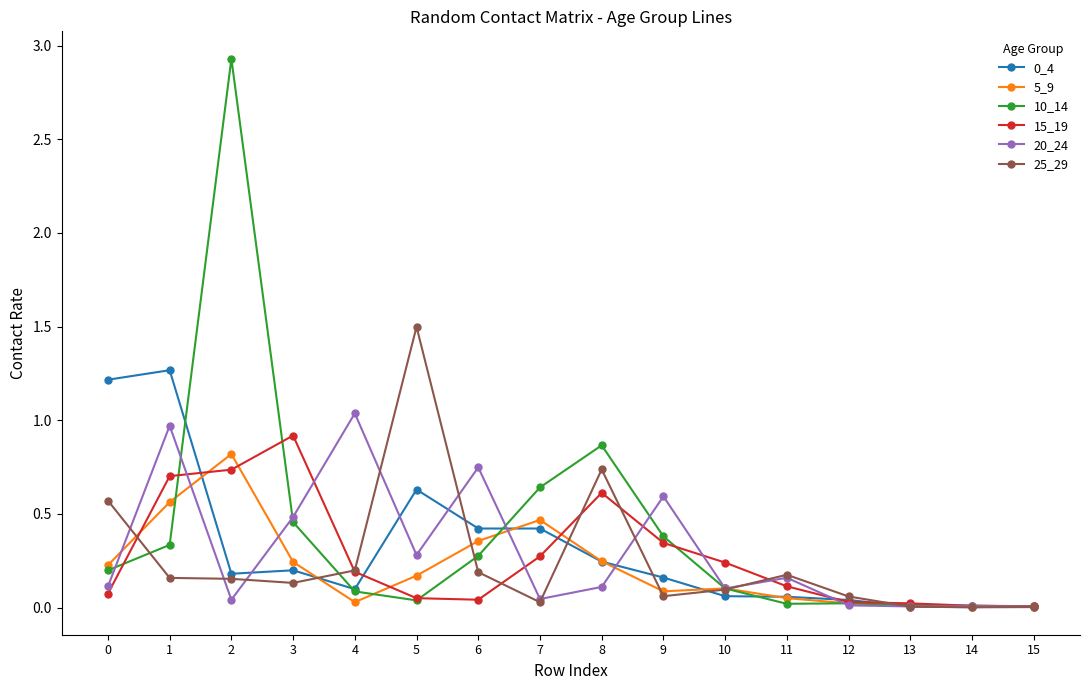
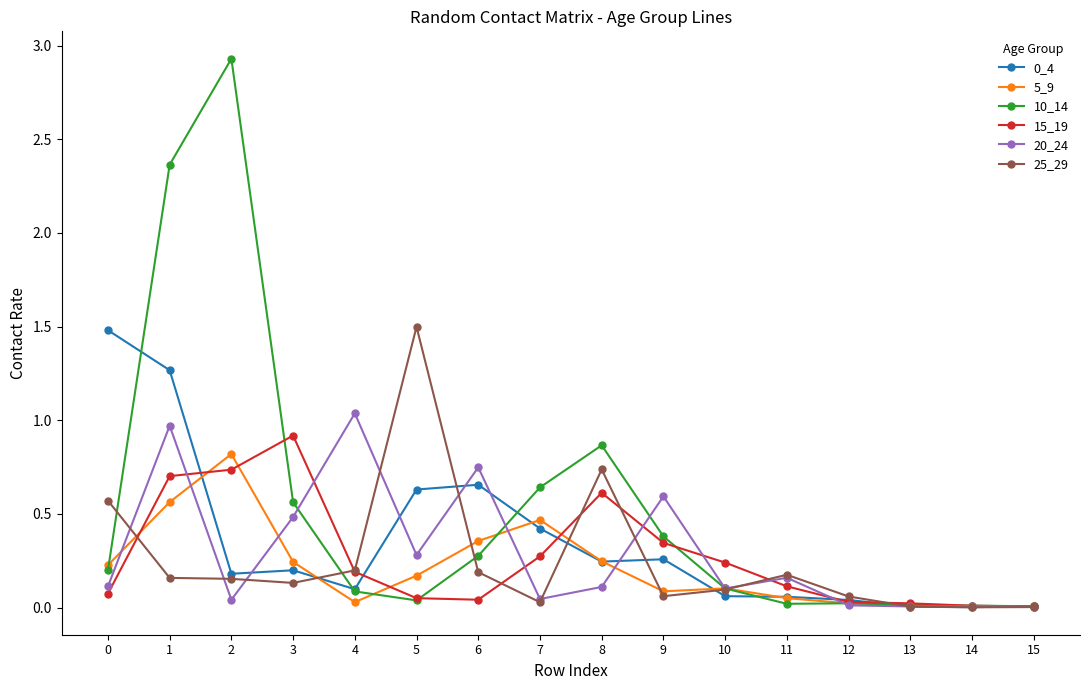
  {
    "0_4": {
-     "0": 1.22,
+     "0": 1.48,
      "1": 1.27,
      "2": 0.18,
      "3": 0.20,
      "5": 0.63,
-     "6": 0.42,
+     "6": 0.66,
      "7": 0.42,
-     "9": 0.16,
+     "9": 0.26,
      "10": 0.06
    },
    "5_9": {
      "0": 0.23,
      "1": 0.56,
      "2": 0.82,
      "3": 0.24,
      "4": 0.03,
      "5": 0.17,
      "6": 0.36,
      "7": 0.47,
      "9": 0.09
    },
    "10_14": {
      "0": 0.20,
-     "1": 0.33,
+     "1": 2.36,
      "2": 2.93,
-     "3": 0.46,
+     "3": 0.56,
      "6": 0.28,
      "7": 0.64,
      "8": 0.87,
      "9": 0.38,
      "11": 0.02
    },
    "15_19": {
      "0": 0.07,
      "1": 0.70,
      "2": 0.74,
      "3": 0.92,
      "6": 0.04,
      "7": 0.27,
      "8": 0.61,
      "9": 0.35,
      "10": 0.24,
      "11": 0.11
    },
    "20_24": {
      "0": 0.11,
      "1": 0.97,
      "2": 0.04,
      "3": 0.48,
      "4": 1.04,
      "5": 0.28,
      "6": 0.75,
      "7": 0.05,
      "8": 0.11,
      "9": 0.59,
      "11": 0.16
    },
    "25_29": {
      "0": 0.57,
      "1": 0.16,
      "2": 0.15,
      "3": 0.13,
      "5": 1.50,
      "6": 0.19,
      "7": 0.03,
      "8": 0.74,
      "9": 0.06,
      "11": 0.17,
      "12": 0.06
    }
  }
